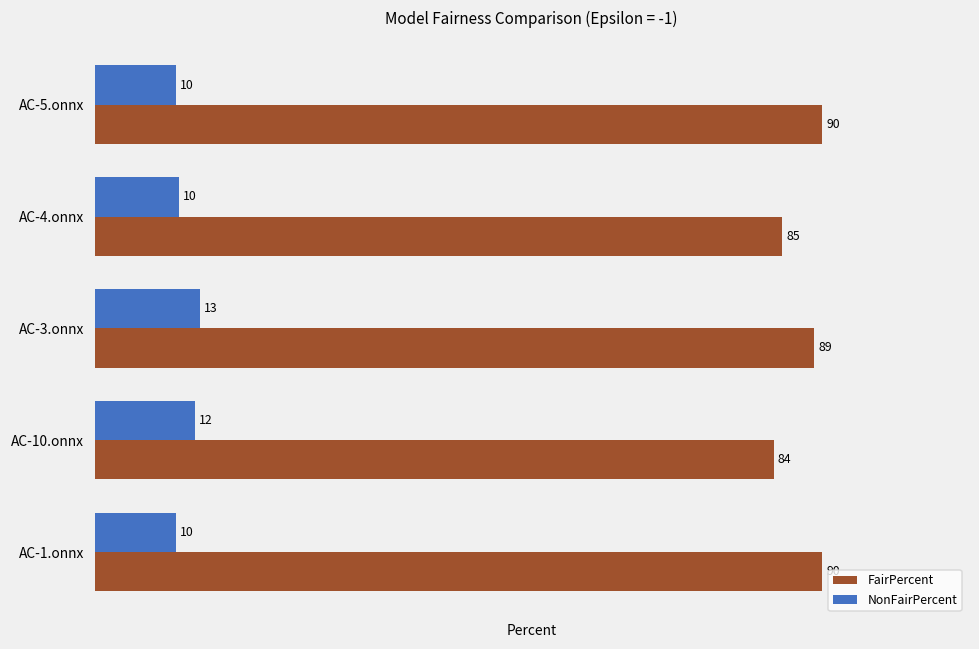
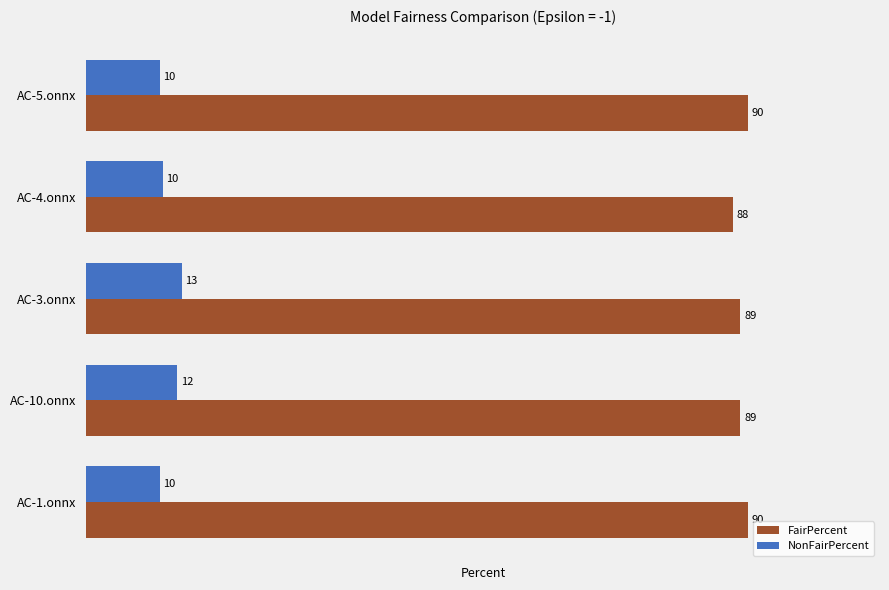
  {
    "FairPercent": {
      "AC-5.onnx": 90,
-     "AC-4.onnx": 85,
+     "AC-4.onnx": 88,
      "AC-3.onnx": 89,
-     "AC-10.onnx": 84
+     "AC-10.onnx": 89
    },
    "NonFairPercent": {
      "AC-5.onnx": 10,
      "AC-4.onnx": 10,
      "AC-3.onnx": 13,
      "AC-10.onnx": 12,
      "AC-1.onnx": 10
    }
  }
